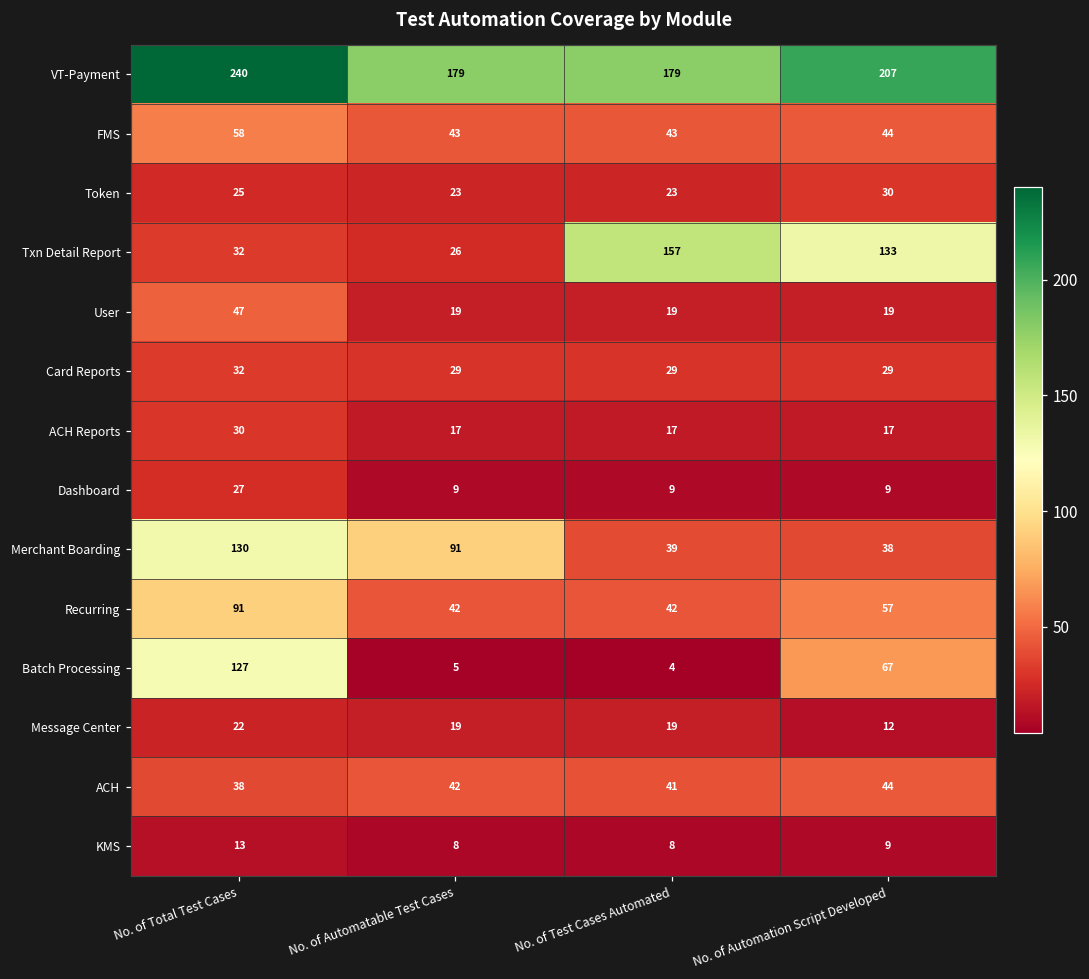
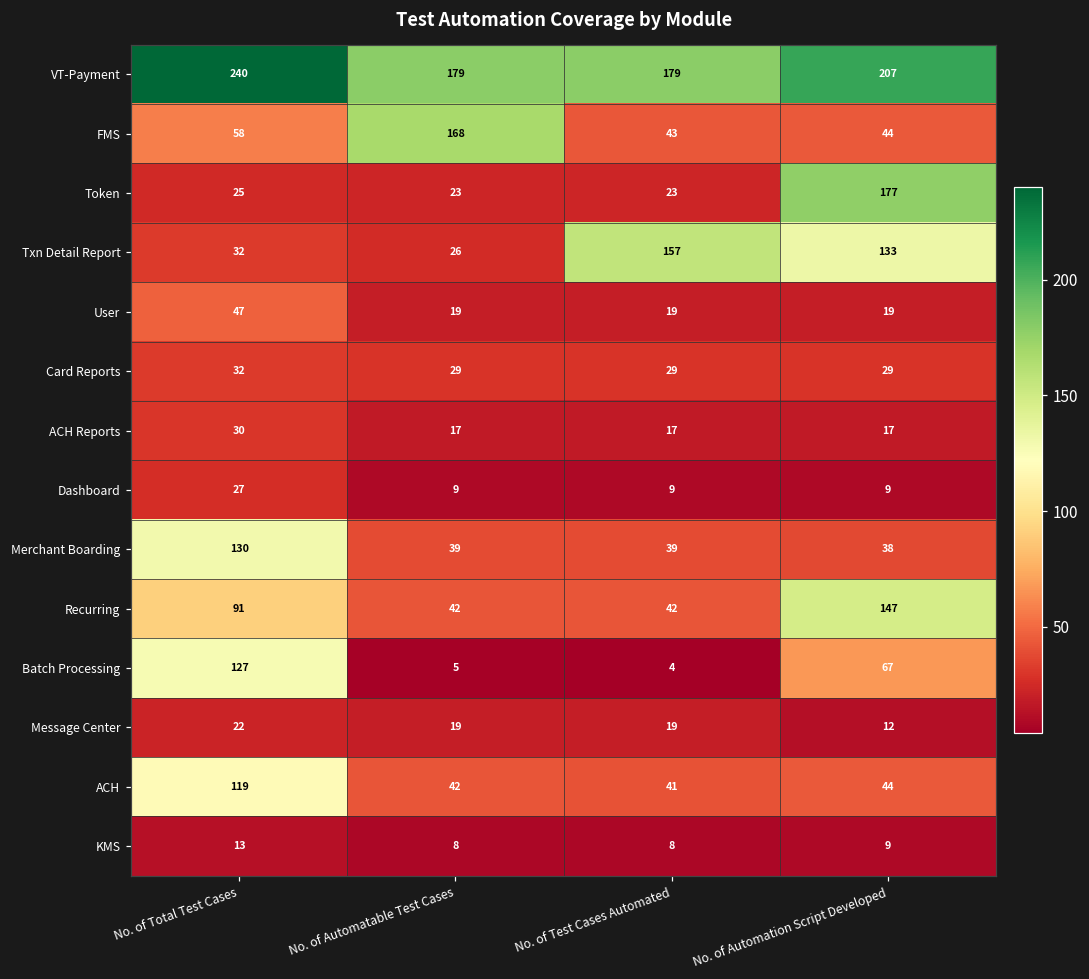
  {
    "VT-Payment": {
      "No. of Total Test Cases": 240,
      "No. of Automatable Test Cases": 179,
      "No. of Test Cases Automated": 179,
      "No. of Automation Script Developed": 207
    },
    "FMS": {
      "No. of Total Test Cases": 58,
-     "No. of Automatable Test Cases": 43,
+     "No. of Automatable Test Cases": 168,
      "No. of Test Cases Automated": 43,
      "No. of Automation Script Developed": 44
    },
    "Token": {
      "No. of Total Test Cases": 25,
      "No. of Automatable Test Cases": 23,
      "No. of Test Cases Automated": 23,
-     "No. of Automation Script Developed": 30
+     "No. of Automation Script Developed": 177
    },
    "Txn Detail Report": {
      "No. of Total Test Cases": 32,
      "No. of Automatable Test Cases": 26,
      "No. of Test Cases Automated": 157,
      "No. of Automation Script Developed": 133
    },
    "User": {
      "No. of Total Test Cases": 47,
      "No. of Automatable Test Cases": 19,
      "No. of Test Cases Automated": 19,
      "No. of Automation Script Developed": 19
    },
    "Card Reports": {
      "No. of Total Test Cases": 32,
      "No. of Automatable Test Cases": 29,
      "No. of Test Cases Automated": 29,
      "No. of Automation Script Developed": 29
    },
    "ACH Reports": {
      "No. of Total Test Cases": 30,
      "No. of Automatable Test Cases": 17,
      "No. of Test Cases Automated": 17,
      "No. of Automation Script Developed": 17
    },
    "Dashboard": {
      "No. of Total Test Cases": 27,
      "No. of Automatable Test Cases": 9,
      "No. of Test Cases Automated": 9,
      "No. of Automation Script Developed": 9
    },
    "Merchant Boarding": {
      "No. of Total Test Cases": 130,
-     "No. of Automatable Test Cases": 91,
+     "No. of Automatable Test Cases": 39,
      "No. of Test Cases Automated": 39,
      "No. of Automation Script Developed": 38
    },
    "Recurring": {
      "No. of Total Test Cases": 91,
      "No. of Automatable Test Cases": 42,
      "No. of Test Cases Automated": 42,
-     "No. of Automation Script Developed": 57
+     "No. of Automation Script Developed": 147
    },
    "Batch Processing": {
      "No. of Total Test Cases": 127,
      "No. of Automatable Test Cases": 5,
      "No. of Test Cases Automated": 4,
      "No. of Automation Script Developed": 67
    },
    "Message Center": {
      "No. of Total Test Cases": 22,
      "No. of Automatable Test Cases": 19,
      "No. of Test Cases Automated": 19,
      "No. of Automation Script Developed": 12
    },
    "ACH": {
-     "No. of Total Test Cases": 38,
+     "No. of Total Test Cases": 119,
      "No. of Automatable Test Cases": 42,
      "No. of Test Cases Automated": 41,
      "No. of Automation Script Developed": 44
    },
    "KMS": {
      "No. of Total Test Cases": 13,
      "No. of Automatable Test Cases": 8,
      "No. of Test Cases Automated": 8,
      "No. of Automation Script Developed": 9
    }
  }
